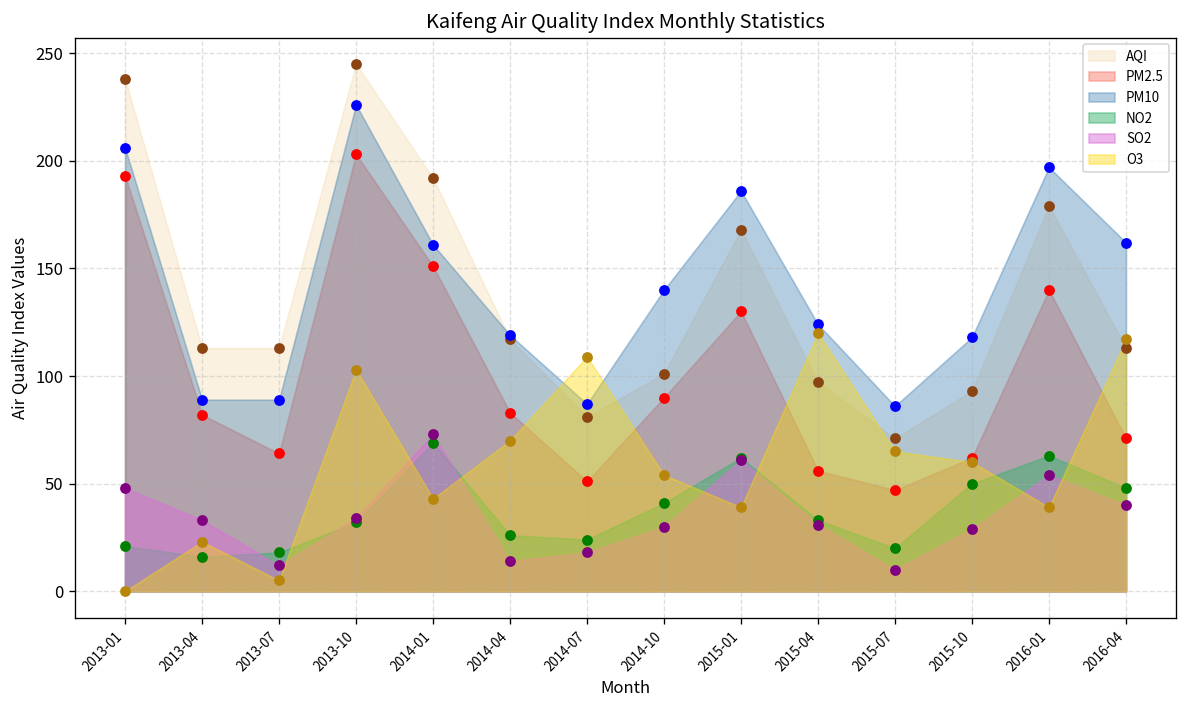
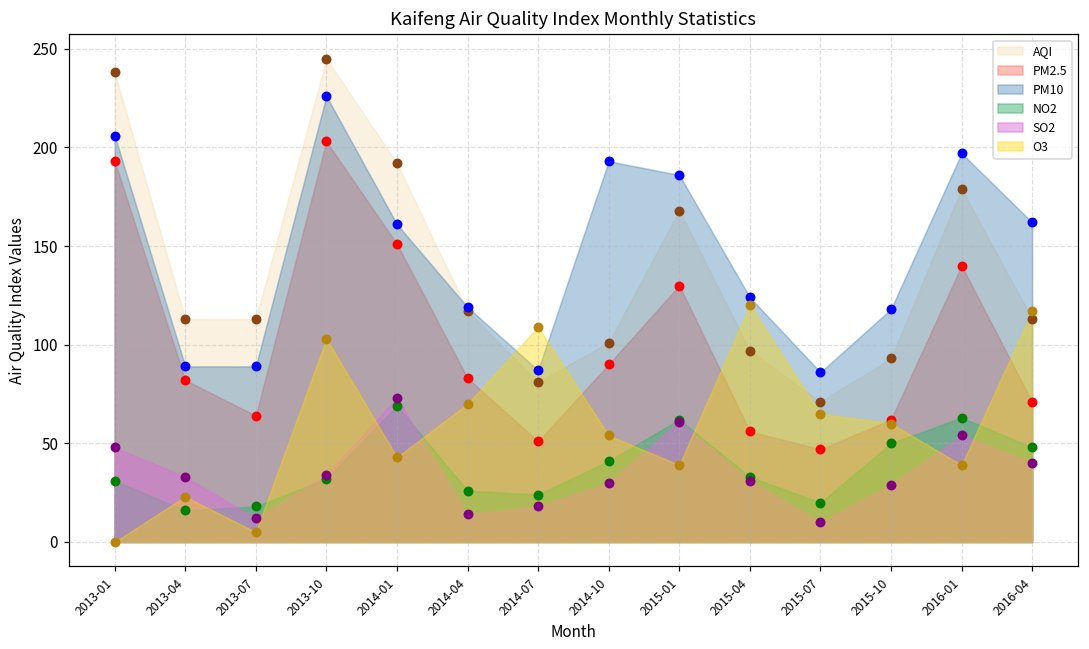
  {
    "AQI": {
      "2013-01": 238,
      "2013-04": 113,
      "2013-07": 113,
      "2013-10": 245,
      "2014-01": 192,
      "2014-04": 117,
      "2014-07": 81,
      "2014-10": 101,
      "2015-01": 168,
      "2015-04": 97,
      "2015-07": 71,
      "2015-10": 93,
      "2016-01": 179,
      "2016-04": 113
    },
    "PM2.5": {
      "2013-01": 193,
      "2013-04": 82,
      "2013-07": 64,
      "2013-10": 203,
      "2014-01": 151,
      "2014-04": 83,
      "2014-07": 51,
      "2014-10": 90,
      "2015-01": 130,
      "2015-04": 56,
      "2015-07": 47,
      "2015-10": 62,
      "2016-01": 140,
      "2016-04": 71
    },
    "PM10": {
      "2013-01": 206,
      "2013-04": 89,
      "2013-07": 89,
      "2013-10": 226,
      "2014-01": 161,
      "2014-04": 119,
      "2014-07": 87,
-     "2014-10": 140,
+     "2014-10": 193,
      "2015-01": 186,
      "2015-04": 124,
      "2015-07": 86,
      "2015-10": 118,
      "2016-01": 197,
      "2016-04": 162
    },
    "NO2": {
-     "2013-01": 21,
+     "2013-01": 31,
      "2013-04": 16,
      "2013-07": 18,
      "2013-10": 32,
      "2014-01": 69,
      "2014-04": 26,
      "2014-07": 24,
      "2014-10": 41,
      "2015-04": 33,
      "2015-07": 20,
      "2015-10": 50,
      "2016-01": 63,
      "2016-04": 48
    },
    "SO2": {
      "2013-01": 48,
      "2013-04": 33,
      "2013-07": 12,
      "2013-10": 34,
      "2014-01": 73,
      "2014-04": 14,
      "2014-07": 18,
      "2014-10": 30,
      "2015-04": 31,
      "2015-07": 10,
      "2015-10": 29,
      "2016-01": 54,
      "2016-04": 40
    },
    "O3": {
      "2013-01": 0,
      "2013-04": 23,
      "2013-07": 5,
      "2013-10": 103,
      "2014-01": 43,
      "2014-04": 70,
      "2014-07": 109,
      "2014-10": 54,
      "2015-01": 39,
      "2015-04": 120,
      "2015-07": 65,
      "2015-10": 60,
      "2016-01": 39,
      "2016-04": 117
    }
  }
